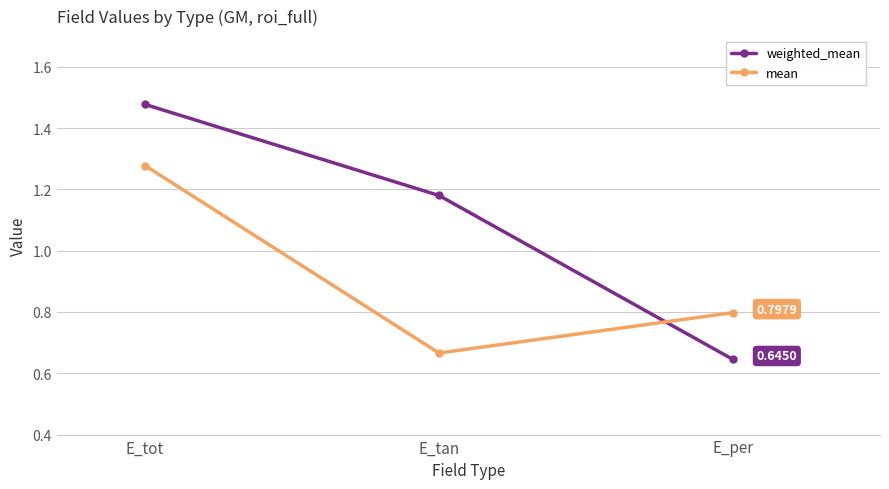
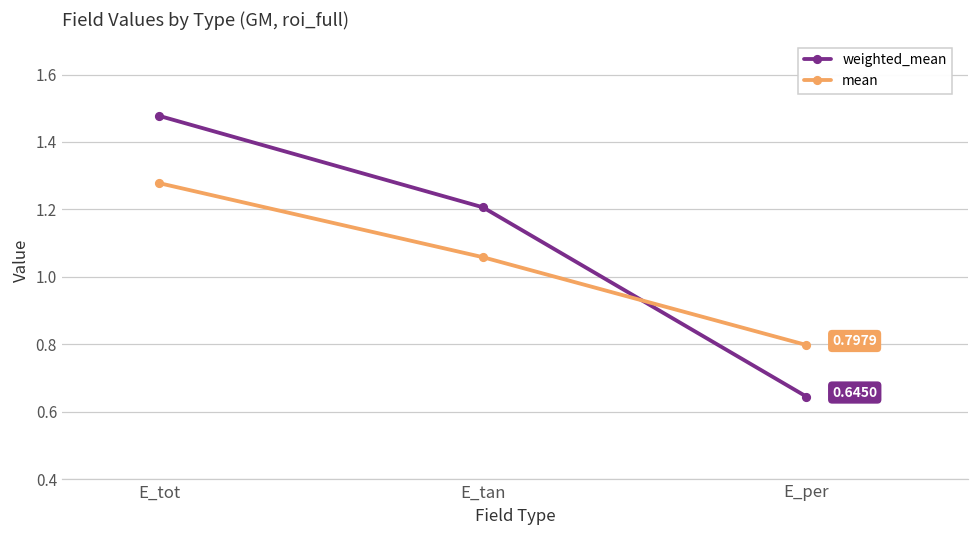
  {
    "weighted_mean": {
      "E_tot": 1.48,
-     "E_tan": 1.18
+     "E_tan": 1.21
    },
    "mean": {
      "E_tot": 1.28,
-     "E_tan": 0.67
+     "E_tan": 1.06
    }
  }
